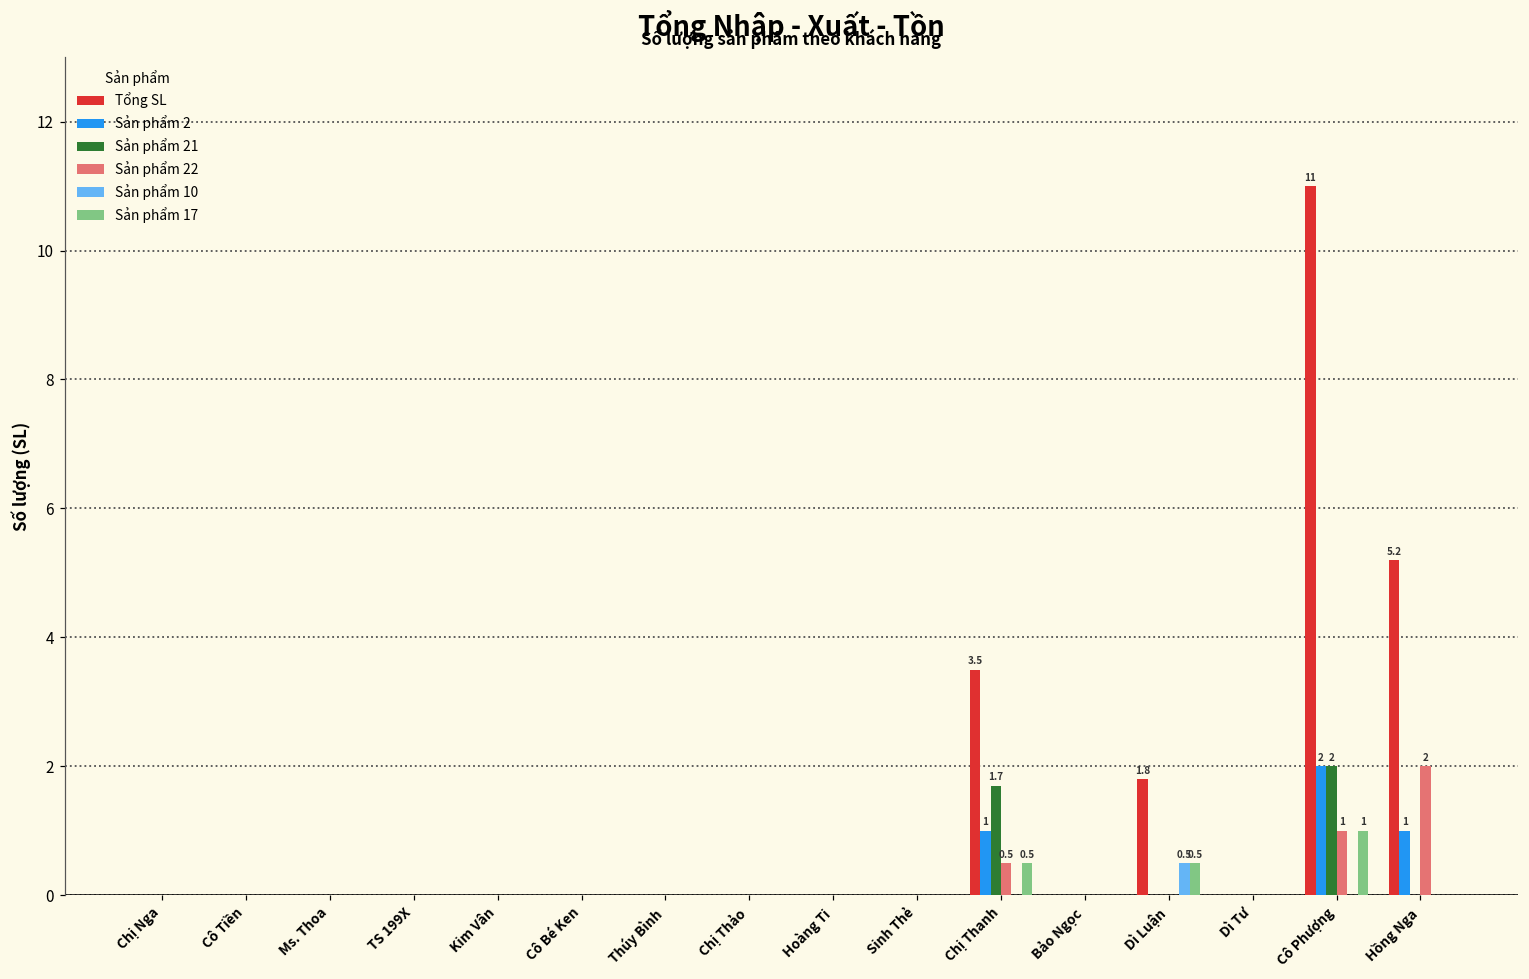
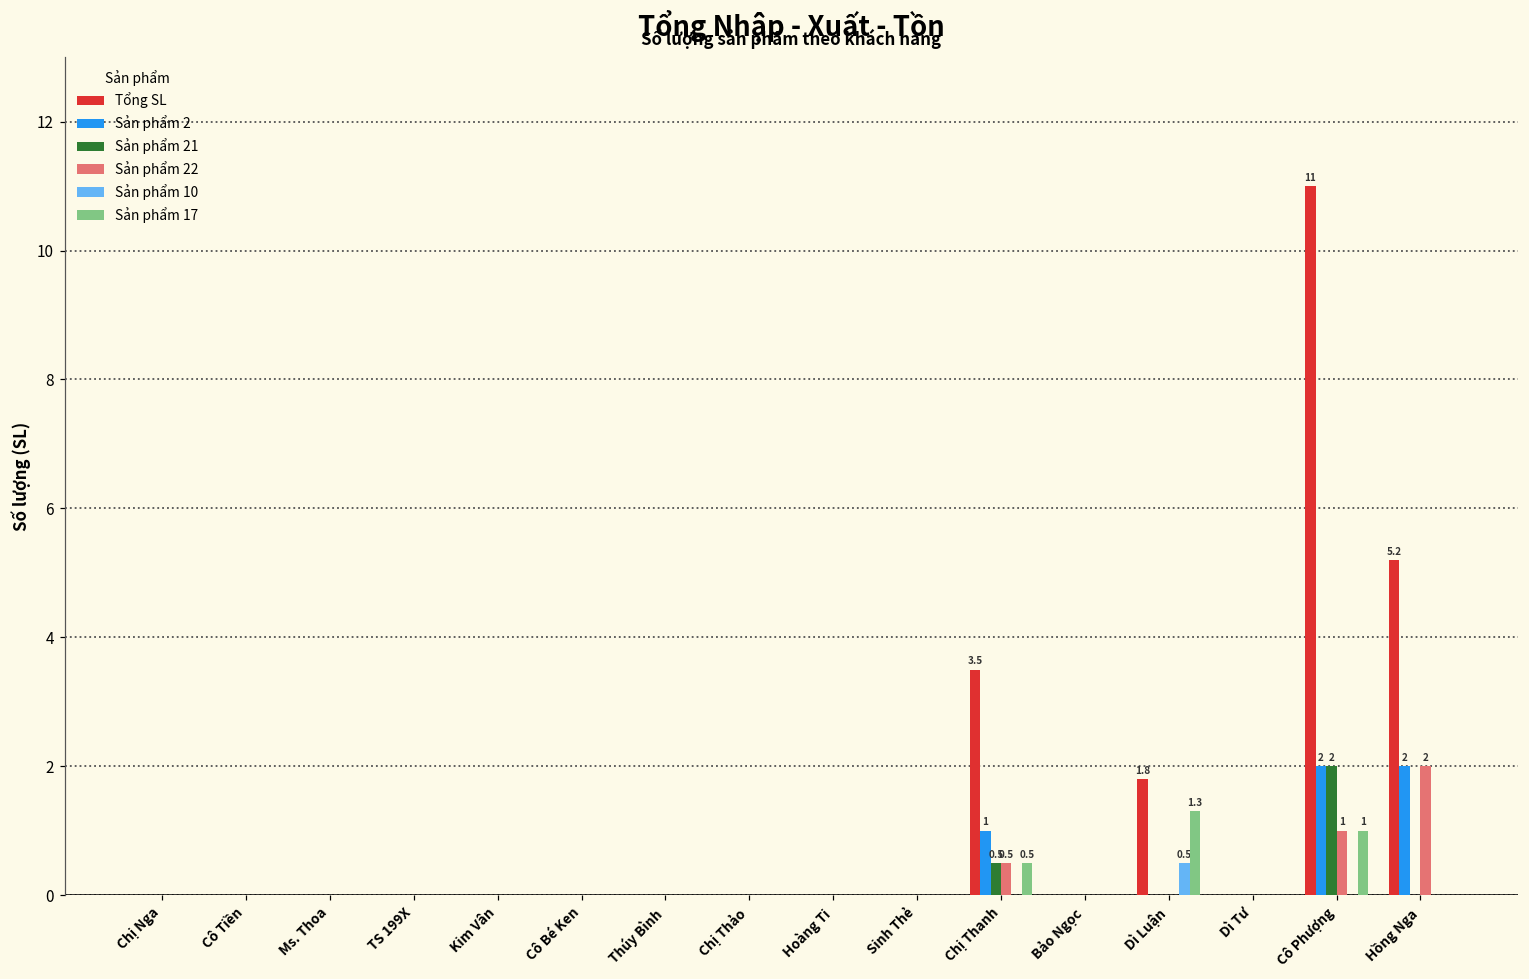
  {
    "Tổng SL": {
      "Chị Thanh": 3.5,
      "Dì Luận": 1.8,
      "Cô Phượng": 11,
      "Hồng Nga": 5.2
    },
    "Sản phẩm 2": {
      "Chị Thanh": 1,
      "Cô Phượng": 2,
-     "Hồng Nga": 1
+     "Hồng Nga": 2
    },
    "Sản phẩm 21": {
-     "Chị Thanh": 1.7,
+     "Chị Thanh": 0.5,
      "Cô Phượng": 2
    },
    "Sản phẩm 22": {
      "Cô Phượng": 1,
      "Hồng Nga": 2
    },
    "Sản phẩm 10": {
      "Dì Luận": 0.5
    },
    "Sản phẩm 17": {
      "Chị Thanh": 0.5,
-     "Dì Luận": 0.5,
+     "Dì Luận": 1.3,
      "Cô Phượng": 1
    }
  }
